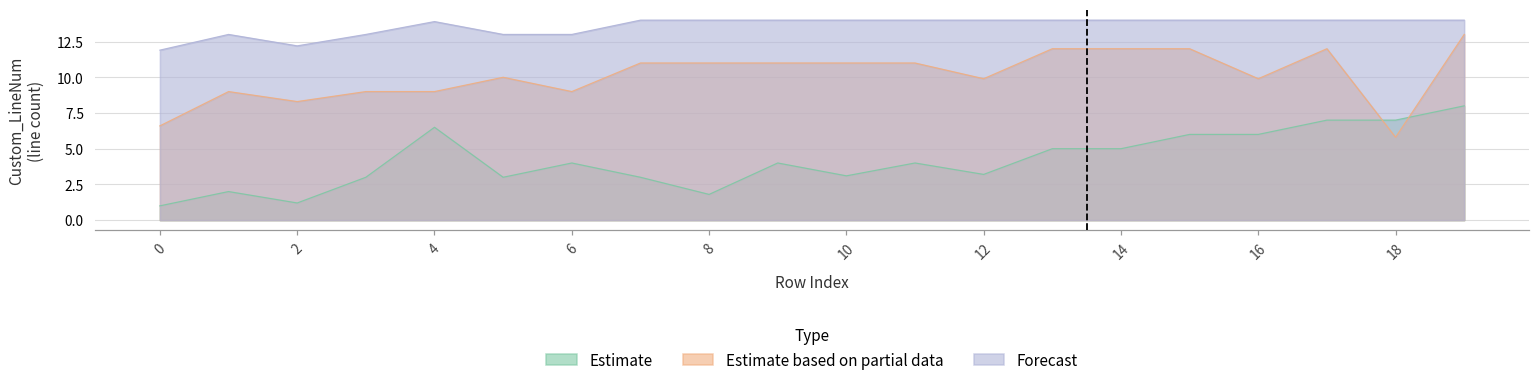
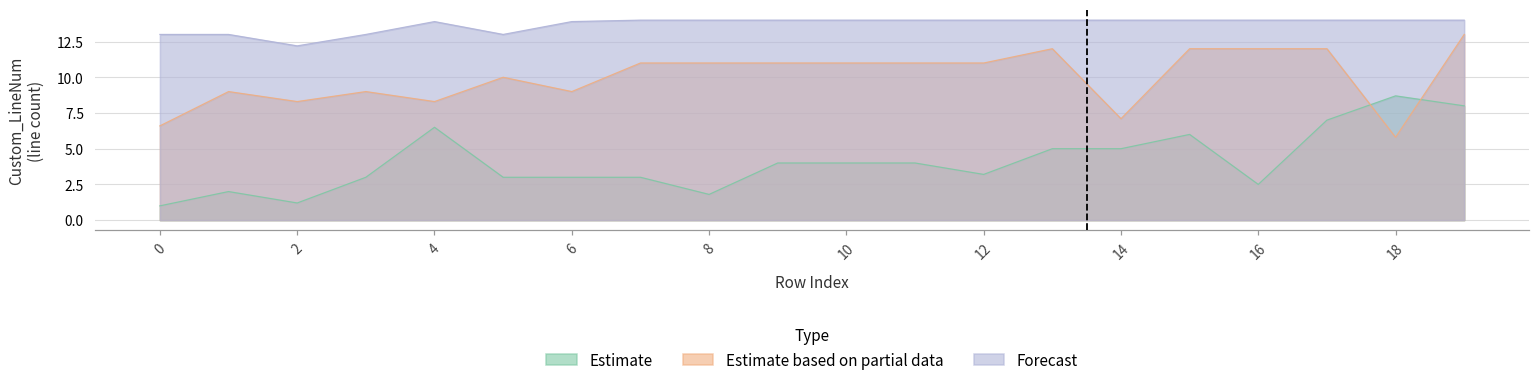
  {
    "Estimate": {
      "0": 1.0,
      "2": 1.2,
      "4": 6.5,
-     "6": 4,
+     "6": 3,
      "8": 1.8,
-     "10": 3.1,
+     "10": 4.0,
      "12": 3.2,
      "14": 5.0,
-     "16": 6.0,
-     "18": 7.0
+     "16": 2.5,
+     "18": 8.7
    },
    "Estimate based on partial data": {
      "0": 6.6,
      "2": 8.3,
-     "4": 9.0,
+     "4": 8.3,
      "6": 9.0,
      "8": 11.0,
      "10": 11.0,
-     "12": 9.9,
-     "14": 12.0,
-     "16": 9.9,
+     "12": 11.0,
+     "14": 7.1,
+     "16": 12.0,
      "18": 5.8
    },
    "Forecast": {
-     "0": 11.9,
+     "0": 13.0,
      "2": 12.2,
      "4": 13.9,
-     "6": 13.0,
+     "6": 13.9,
      "8": 14.0,
      "10": 14.0,
      "12": 14.0,
      "14": 14.0,
      "16": 14.0,
      "18": 14.0
    }
  }
